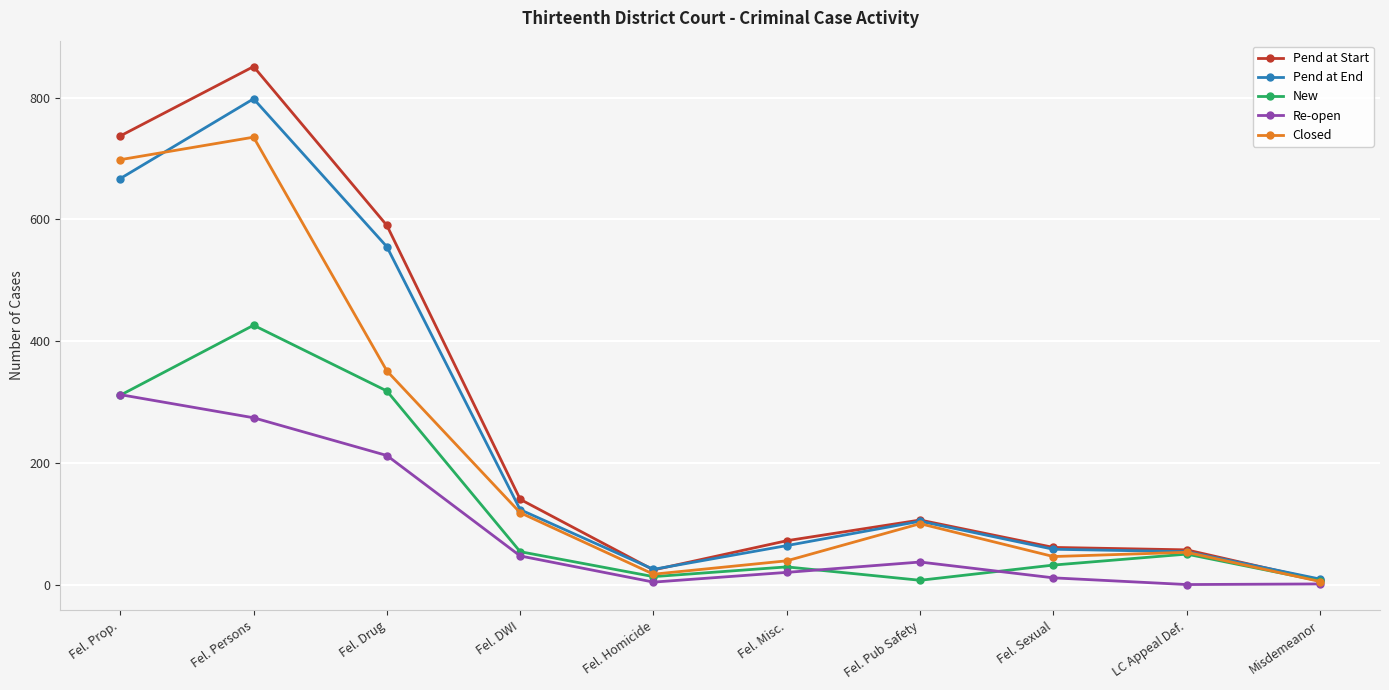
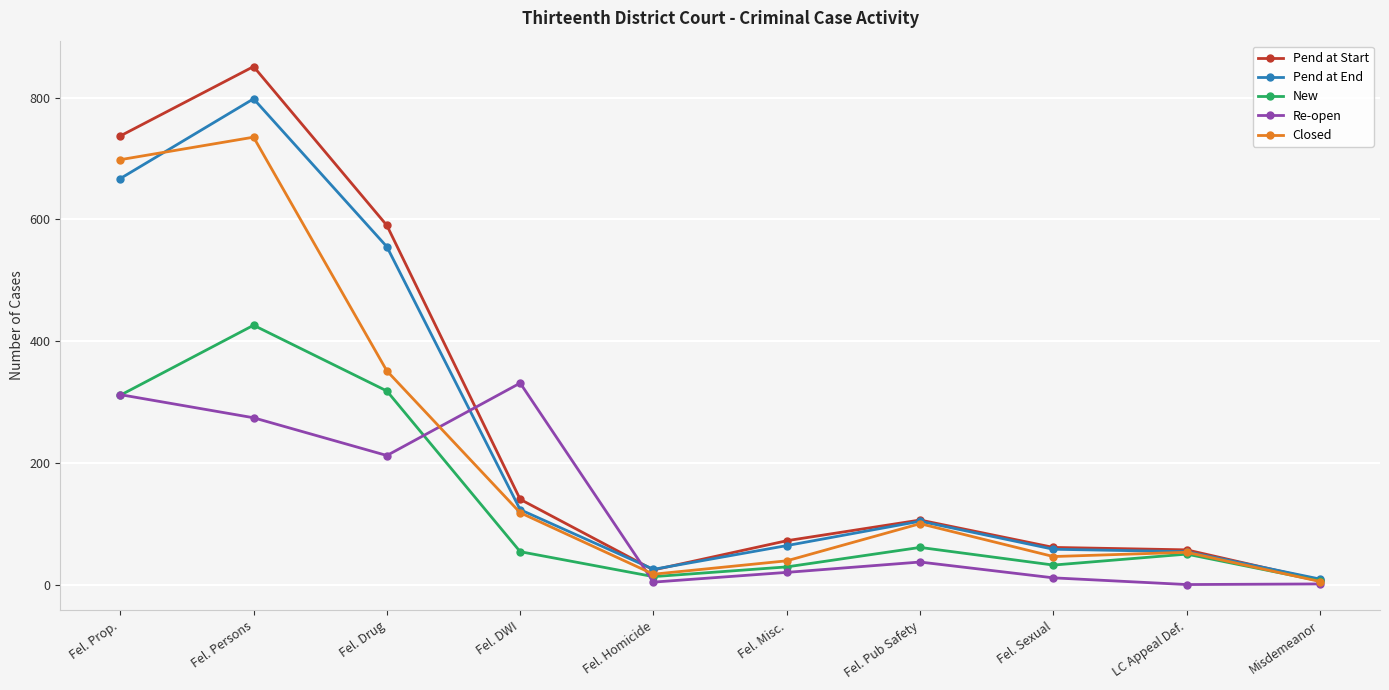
  {
    "Pend at Start": {
      "Fel. Prop.": 740,
      "Fel. Persons": 850,
      "Fel. Drug": 590,
      "Fel. DWI": 140,
      "Fel. Misc.": 70
    },
    "Pend at End": {
      "Fel. Prop.": 670,
      "Fel. Persons": 800,
      "Fel. Drug": 560,
      "Fel. DWI": 120,
      "Fel. Misc.": 60
    },
    "New": {
      "Fel. Persons": 430,
      "Fel. Drug": 320,
      "Fel. DWI": 50,
      "Fel. Misc.": 30,
-     "Fel. Pub Safety": 10,
+     "Fel. Pub Safety": 60,
      "Fel. Sexual": 30
    },
    "Re-open": {
      "Fel. Persons": 270,
      "Fel. Drug": 210,
-     "Fel. DWI": 50,
+     "Fel. DWI": 330,
      "Fel. Homicide": 0,
      "Fel. Misc.": 20,
      "Fel. Pub Safety": 40,
      "Fel. Sexual": 10,
      "LC Appeal Def.": 0
    },
    "Closed": {
      "Fel. Prop.": 700,
      "Fel. Persons": 740,
      "Fel. Drug": 350,
      "Fel. DWI": 120,
      "Fel. Misc.": 40,
      "Fel. Sexual": 50
    }
  }
